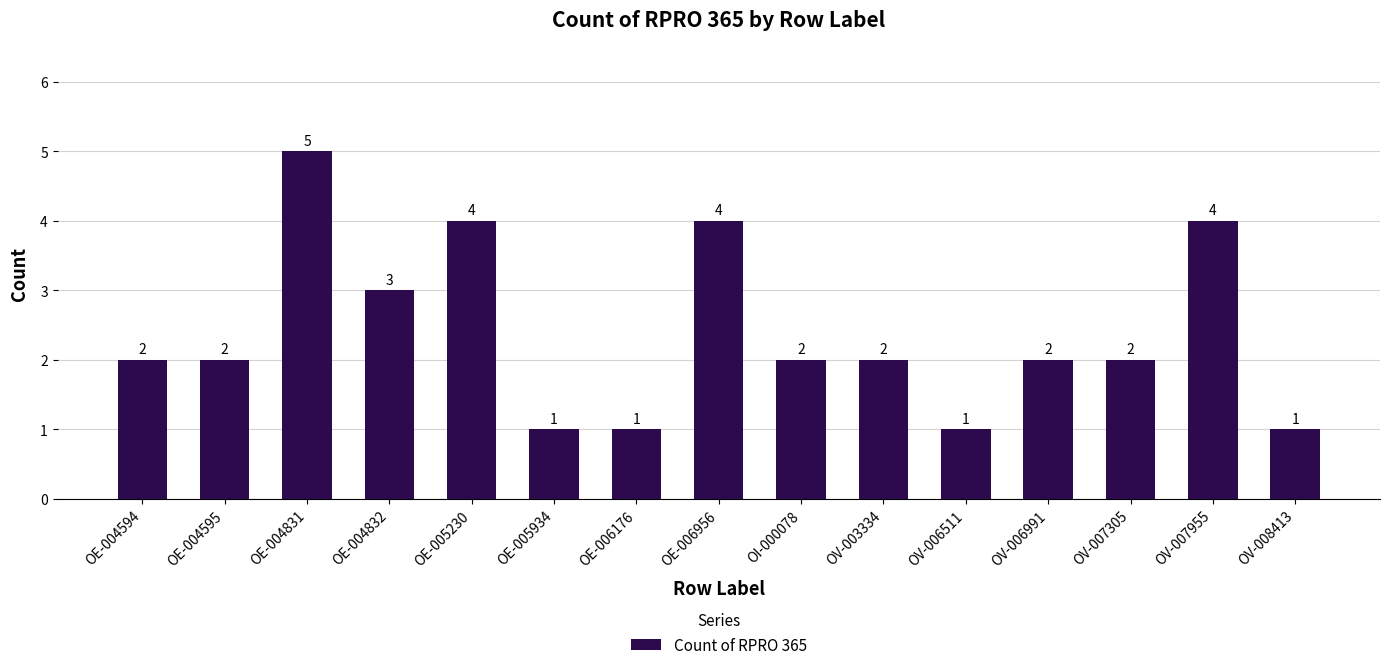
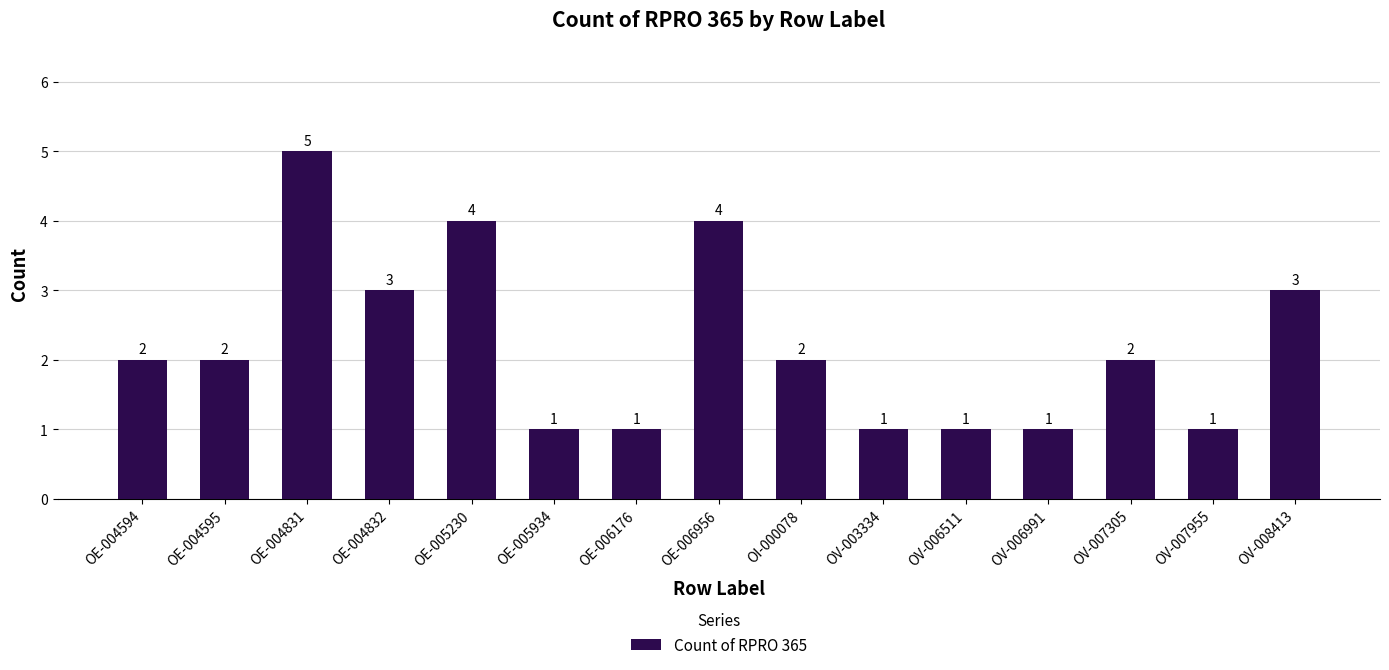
  {
    "OE-004594": 2,
    "OE-004595": 2,
    "OE-004831": 5,
    "OE-004832": 3,
    "OE-005230": 4,
    "OE-005934": 1,
    "OE-006176": 1,
    "OE-006956": 4,
    "OI-000078": 2,
-   "OV-003334": 2,
+   "OV-003334": 1,
    "OV-006511": 1,
-   "OV-006991": 2,
+   "OV-006991": 1,
    "OV-007305": 2,
-   "OV-007955": 4,
-   "OV-008413": 1
+   "OV-007955": 1,
+   "OV-008413": 3
  }
